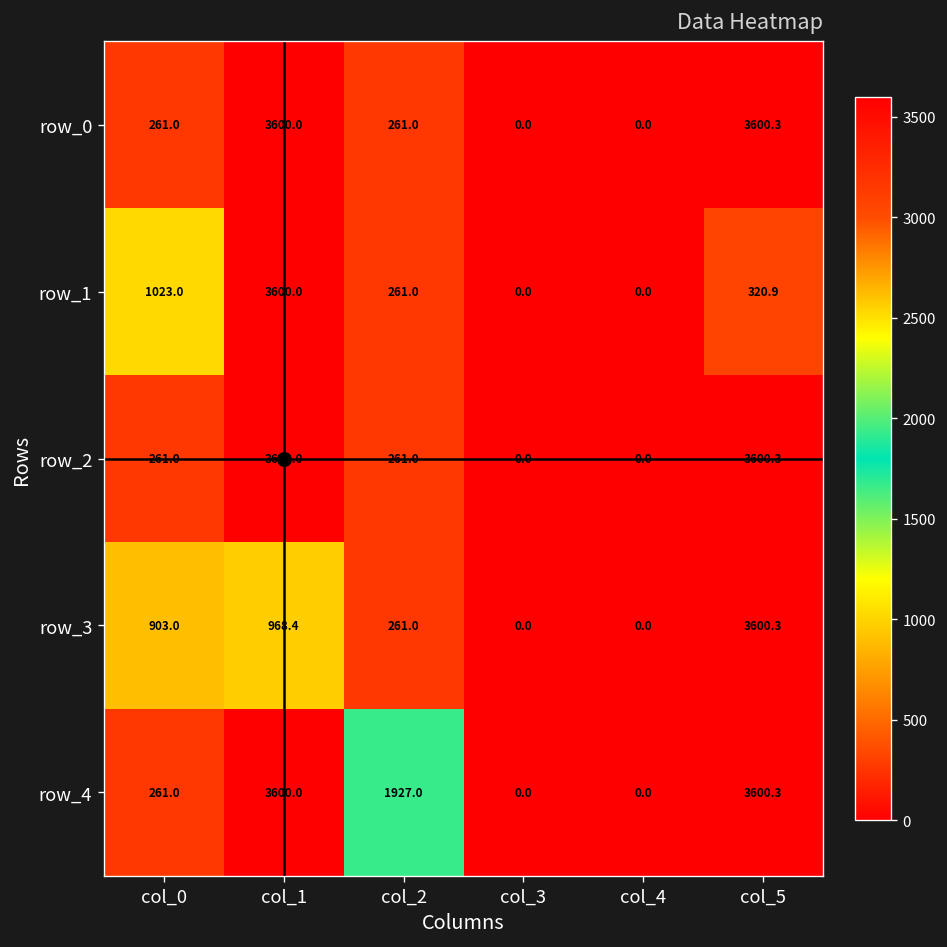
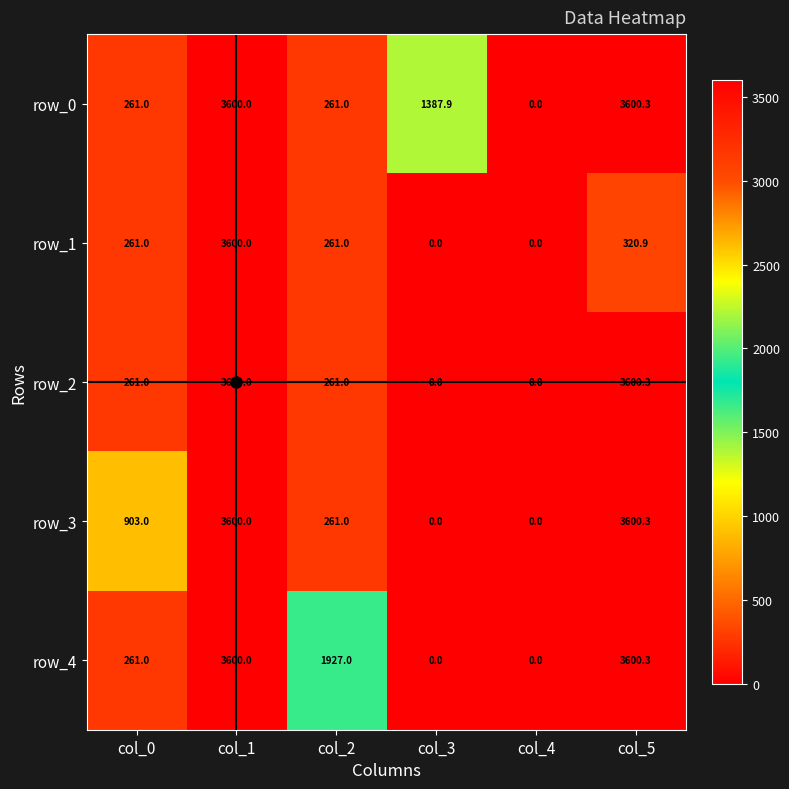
  {
    "row_0": {
      "col_0": 261.0,
      "col_1": 3600.0,
      "col_2": 261.0,
-     "col_3": 0.0,
+     "col_3": 1387.9,
      "col_4": 0.0,
      "col_5": 3600.3
    },
    "row_1": {
-     "col_0": 1023.0,
+     "col_0": 261.0,
      "col_1": 3600.0,
      "col_2": 261.0,
      "col_3": 0.0,
      "col_4": 0.0,
      "col_5": 320.9
    },
    "row_2": {
      "col_0": 261.0,
      "col_2": 261.0,
      "col_3": 0.0,
      "col_4": 0.0,
      "col_5": 3600.3
    },
    "row_3": {
      "col_0": 903.0,
-     "col_1": 968.4,
+     "col_1": 3600.0,
      "col_2": 261.0,
      "col_3": 0.0,
      "col_4": 0.0,
      "col_5": 3600.3
    },
    "row_4": {
      "col_0": 261.0,
      "col_1": 3600.0,
      "col_2": 1927.0,
      "col_3": 0.0,
      "col_4": 0.0,
      "col_5": 3600.3
    }
  }
